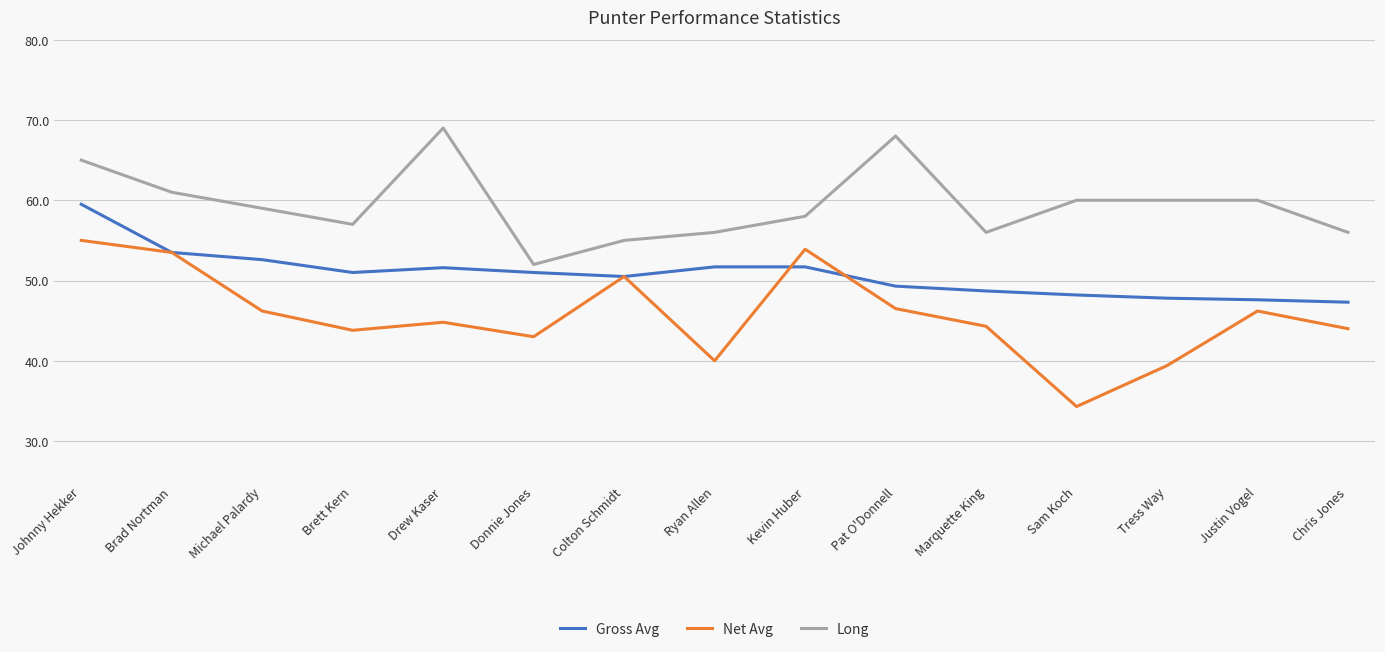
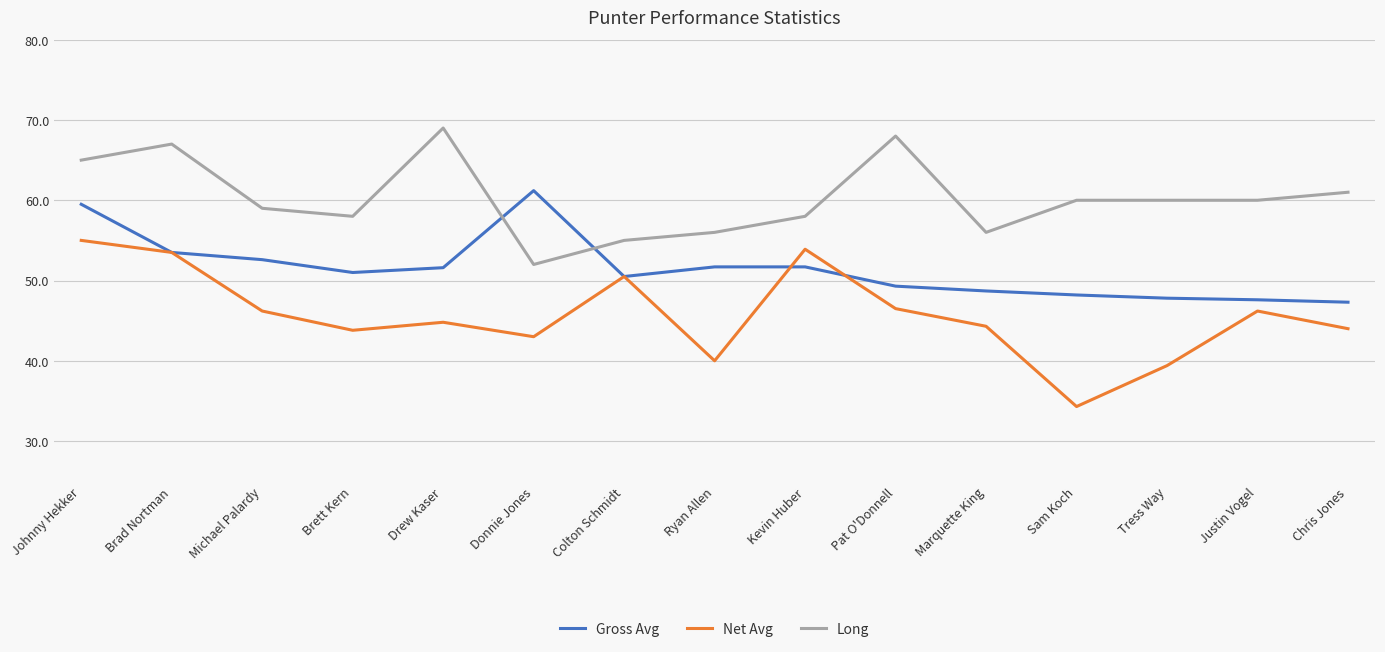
  {
    "Gross Avg": {
      "Johnny Hekker": 60,
      "Michael Palardy": 53,
      "Brett Kern": 51,
      "Drew Kaser": 52,
-     "Donnie Jones": 51,
+     "Donnie Jones": 61,
      "Ryan Allen": 52,
      "Kevin Huber": 52,
      "Pat O'Donnell": 49,
      "Marquette King": 49,
      "Sam Koch": 48,
      "Tress Way": 48,
      "Justin Vogel": 48,
      "Chris Jones": 47
    },
    "Net Avg": {
      "Johnny Hekker": 55,
      "Michael Palardy": 46,
      "Brett Kern": 44,
      "Drew Kaser": 45,
      "Donnie Jones": 43,
      "Ryan Allen": 40,
      "Kevin Huber": 54,
      "Pat O'Donnell": 47,
      "Marquette King": 44,
      "Sam Koch": 34,
      "Tress Way": 39,
      "Justin Vogel": 46,
      "Chris Jones": 44
    },
    "Long": {
      "Johnny Hekker": 65,
-     "Brad Nortman": 61,
+     "Brad Nortman": 67,
      "Michael Palardy": 59,
-     "Brett Kern": 57,
+     "Brett Kern": 58,
      "Drew Kaser": 69,
      "Donnie Jones": 52,
      "Colton Schmidt": 55,
      "Ryan Allen": 56,
      "Kevin Huber": 58,
      "Pat O'Donnell": 68,
      "Marquette King": 56,
      "Sam Koch": 60,
      "Tress Way": 60,
      "Justin Vogel": 60,
-     "Chris Jones": 56
+     "Chris Jones": 61
    }
  }
